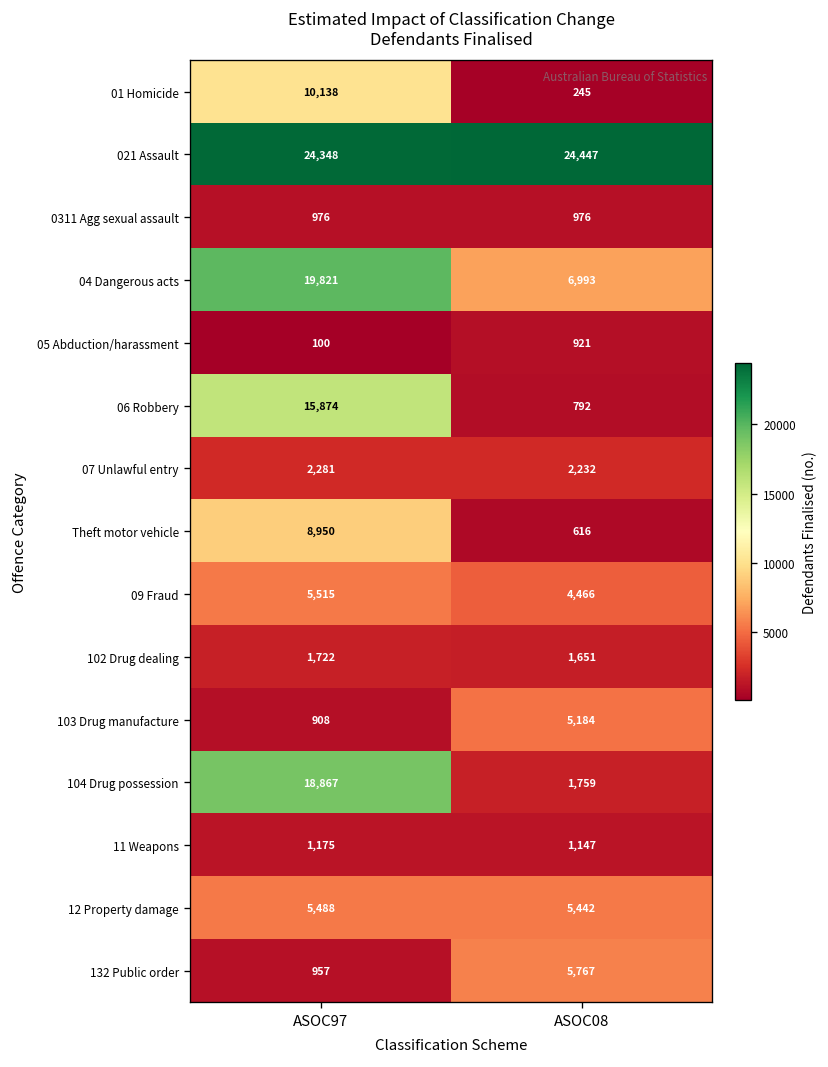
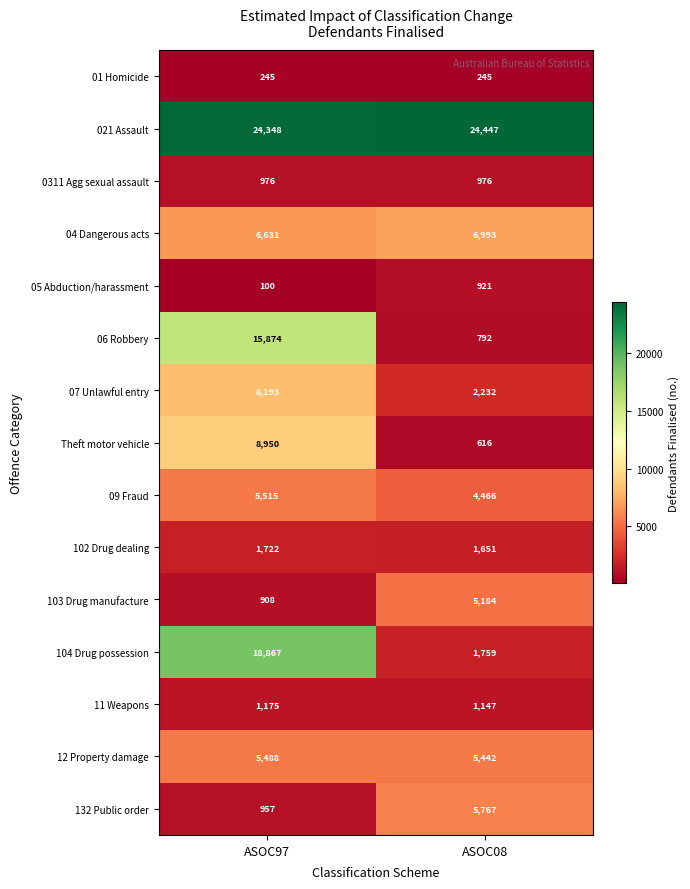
  {
    "01 Homicide": {
-     "ASOC97": "10,138"
+     "ASOC97": "245"
    },
    "021 Assault": {
      "ASOC97": "24,348",
      "ASOC08": "24,447"
    },
    "0311 Agg sexual assault": {
      "ASOC97": "976",
      "ASOC08": "976"
    },
    "04 Dangerous acts": {
-     "ASOC97": "19,821",
+     "ASOC97": "6,631",
      "ASOC08": "6,993"
    },
    "05 Abduction/harassment": {
      "ASOC97": "100",
      "ASOC08": "921"
    },
    "06 Robbery": {
      "ASOC97": "15,874",
      "ASOC08": "792"
    },
    "07 Unlawful entry": {
-     "ASOC97": "2,281",
+     "ASOC97": "8,193",
      "ASOC08": "2,232"
    },
    "Theft motor vehicle": {
      "ASOC97": "8,950",
      "ASOC08": "616"
    },
    "09 Fraud": {
      "ASOC97": "5,515",
      "ASOC08": "4,466"
    },
    "102 Drug dealing": {
      "ASOC97": "1,722",
      "ASOC08": "1,651"
    },
    "103 Drug manufacture": {
      "ASOC97": "908",
      "ASOC08": "5,184"
    },
    "104 Drug possession": {
      "ASOC97": "18,867",
      "ASOC08": "1,759"
    },
    "11 Weapons": {
      "ASOC97": "1,175",
      "ASOC08": "1,147"
    },
    "12 Property damage": {
      "ASOC97": "5,488",
      "ASOC08": "5,442"
    },
    "132 Public order": {
      "ASOC97": "957",
      "ASOC08": "5,767"
    }
  }
